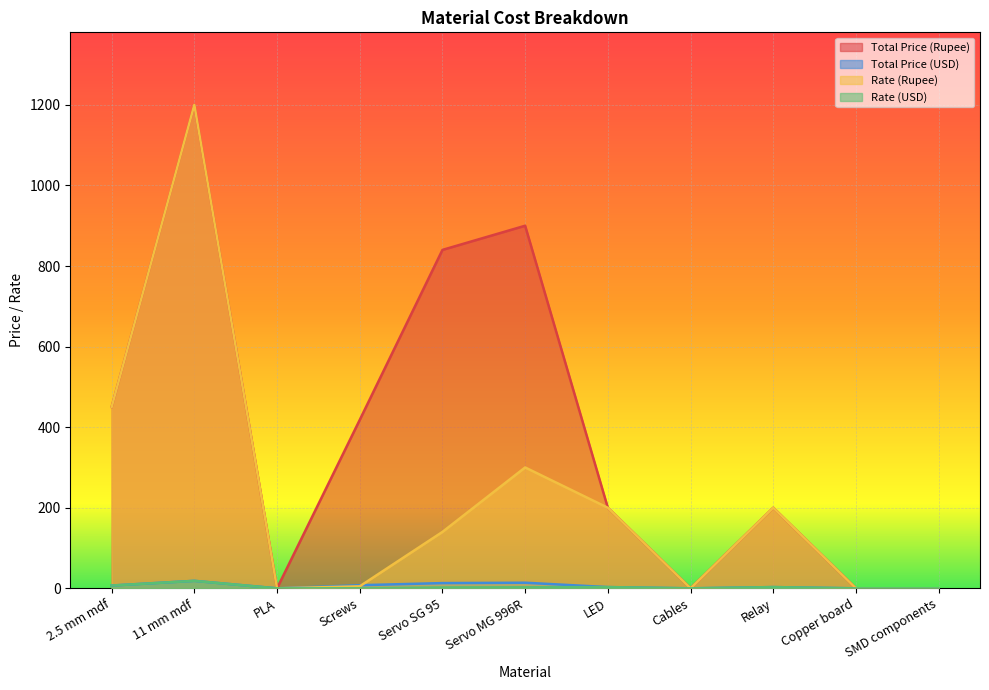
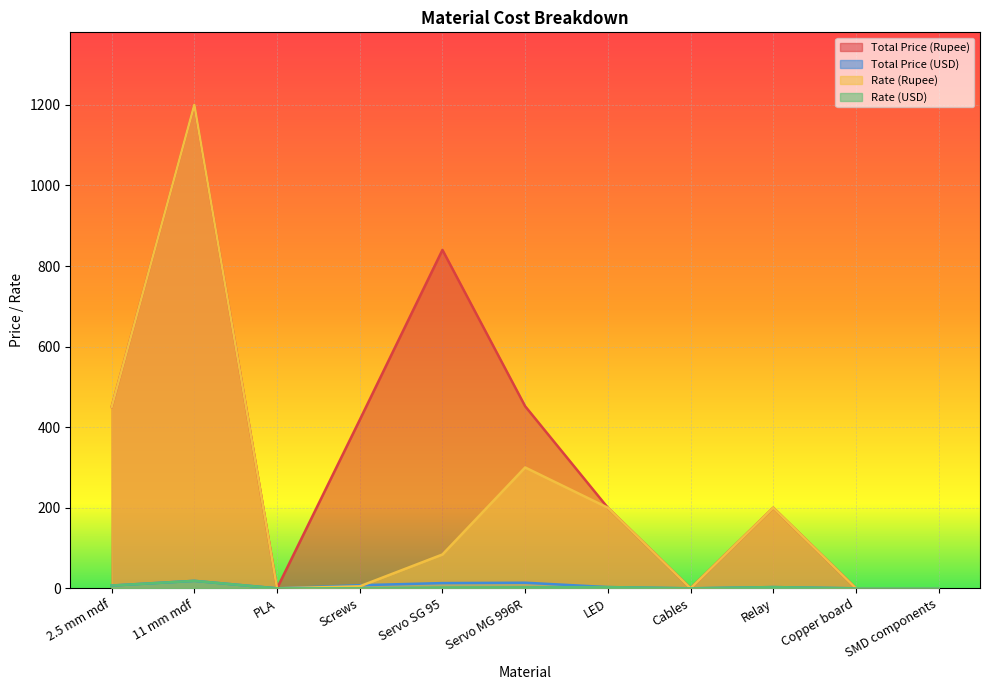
  {
    "Total Price (Rupee)": {
      "Screws": 420,
      "Servo SG 95": 840,
-     "Servo MG 996R": 900
+     "Servo MG 996R": 450
    },
    "Total Price (USD)": {
      "Servo SG 95": 10,
      "Servo MG 996R": 10
    },
    "Rate (Rupee)": {
-     "Servo SG 95": 140,
+     "Servo SG 95": 80,
      "Servo MG 996R": 300
    },
    "Rate (USD)": {
      "Servo SG 95": 0,
      "Servo MG 996R": 0
    }
  }
